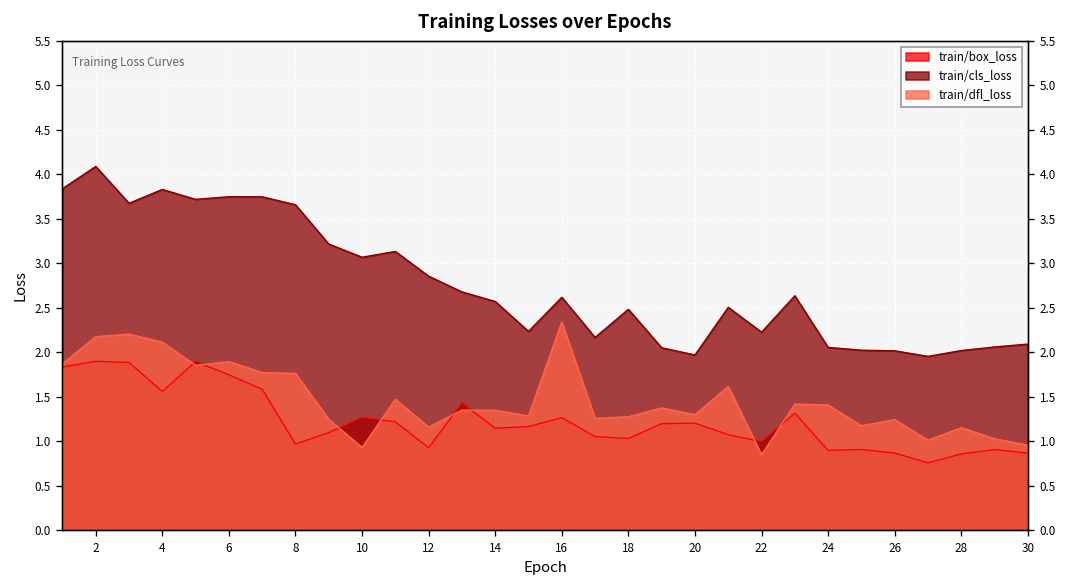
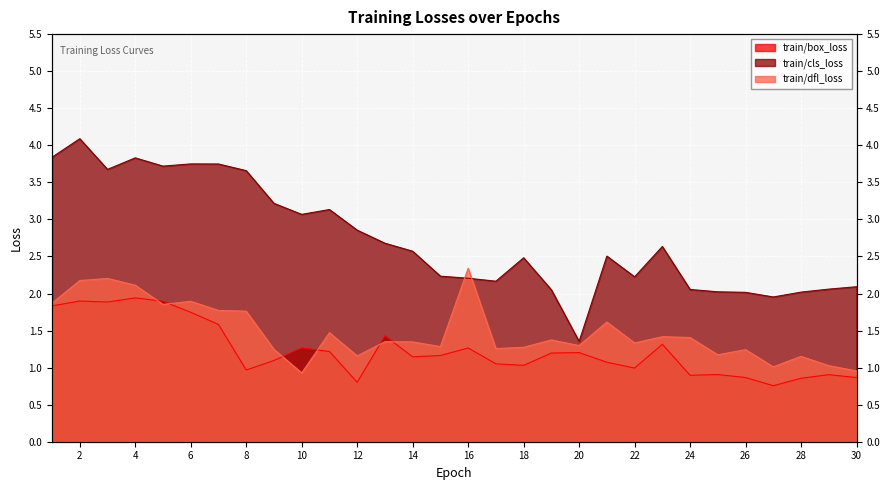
  {
    "train/box_loss": {
      "2": 1.9,
-     "4": 1.6,
+     "4": 1.9,
      "6": 1.7,
      "8": 1.0,
      "10": 1.3,
-     "12": 0.9,
+     "12": 0.8,
      "14": 1.1,
      "16": 1.3,
      "18": 1.0,
      "20": 1.2,
      "22": 1.0,
      "24": 0.9,
      "26": 0.9,
      "28": 0.9,
      "30": 0.9
    },
    "train/cls_loss": {
      "2": 4.1,
      "4": 3.8,
      "6": 3.7,
      "8": 3.7,
      "10": 3.1,
      "12": 2.9,
      "14": 2.6,
-     "16": 2.6,
+     "16": 2.2,
      "18": 2.5,
-     "20": 2.0,
+     "20": 1.4,
      "22": 2.2,
      "24": 2.1,
      "26": 2.0,
      "28": 2.0,
      "30": 2.1
    },
    "train/dfl_loss": {
      "2": 2.2,
      "4": 2.1,
      "6": 1.9,
      "8": 1.8,
      "10": 0.9,
      "12": 1.2,
      "14": 1.3,
      "16": 2.3,
      "18": 1.3,
      "20": 1.3,
-     "22": 0.8,
+     "22": 1.3,
      "24": 1.4,
      "26": 1.2,
      "28": 1.2,
      "30": 1.0
    }
  }
